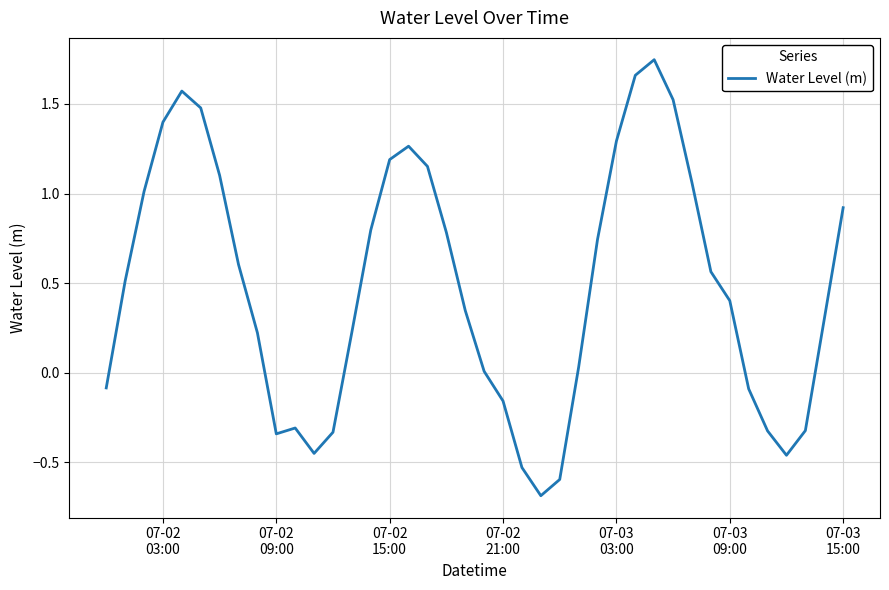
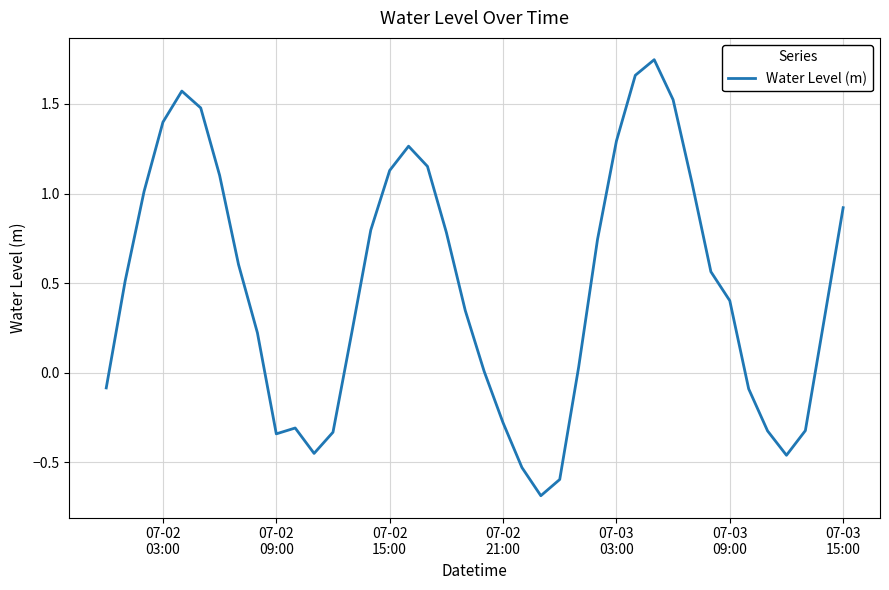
  {
    "07-02 03:00": 1.40,
    "07-02 09:00": -0.34,
-   "07-02 15:00": 1.19,
-   "07-02 21:00": -0.16,
+   "07-02 15:00": 1.13,
+   "07-02 21:00": -0.28,
    "07-03 03:00": 1.29,
    "07-03 09:00": 0.40,
    "07-03 15:00": 0.92
  }
